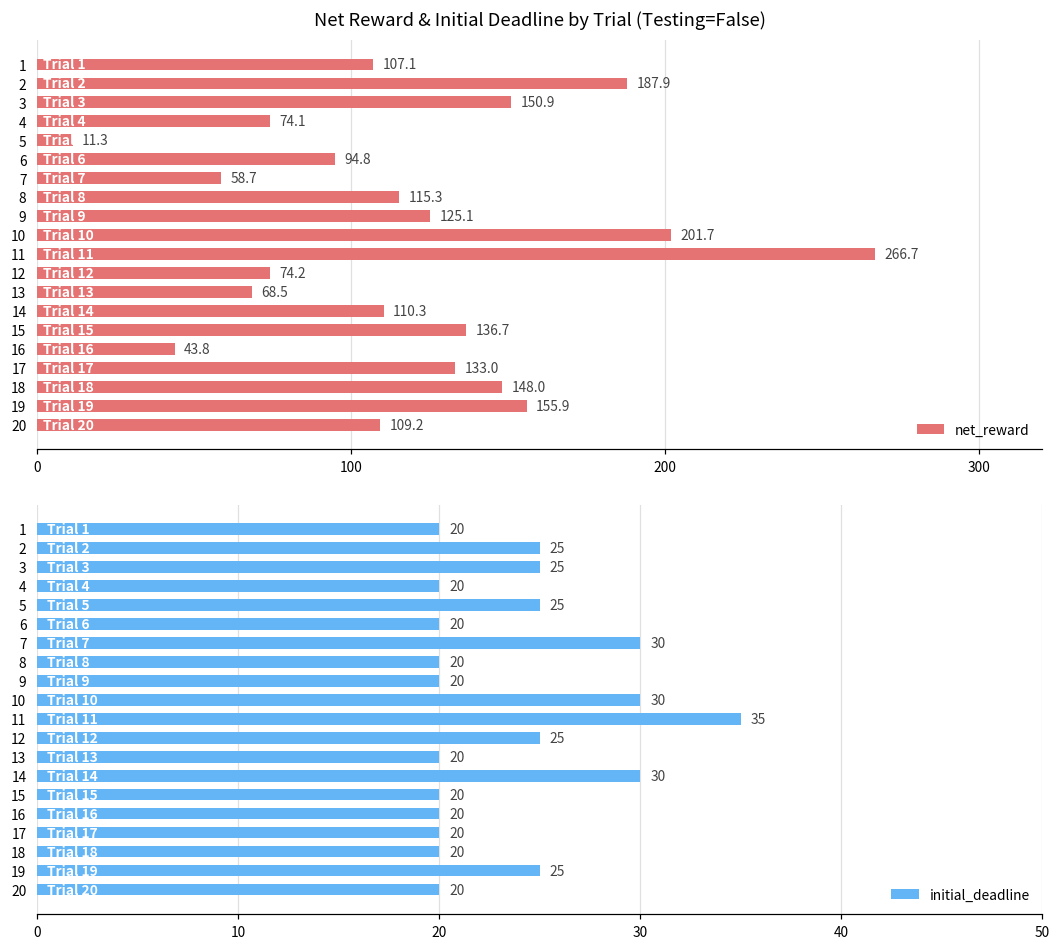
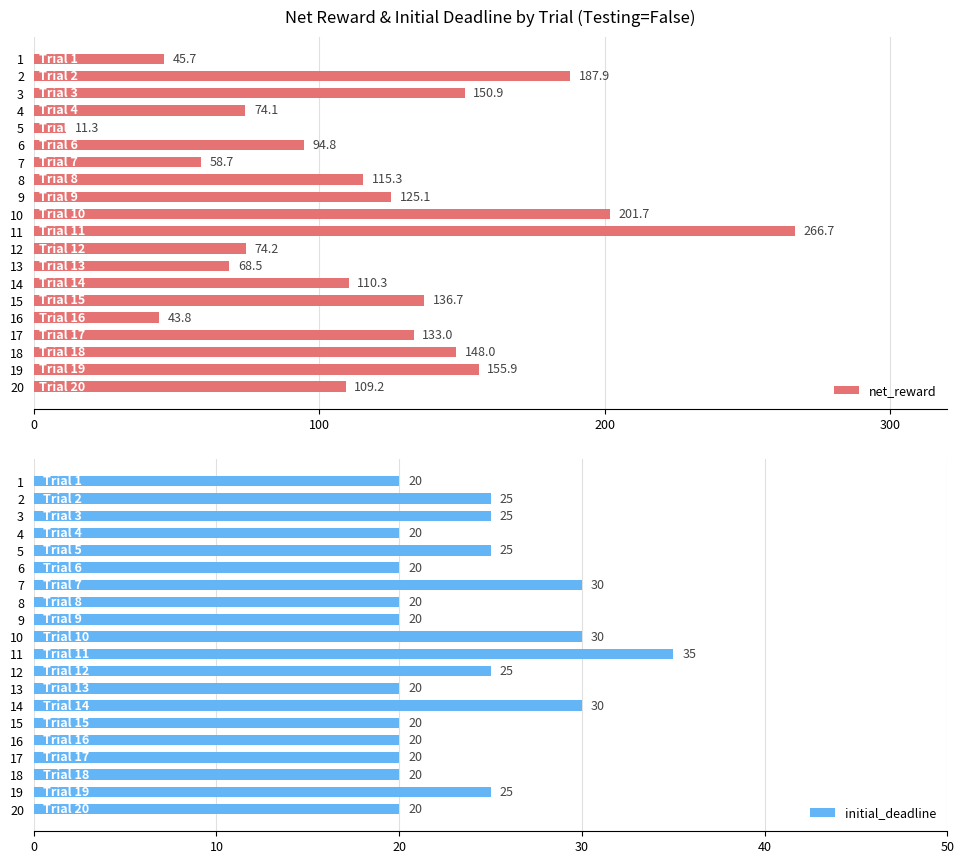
  {
    "Net Reward & Initial Deadline by Trial (Testing=False)": {
-     "1": 107.1,
+     "1": 45.7,
      "2": 187.9,
      "3": 150.9,
      "4": 74.1,
      "5": 11.3,
      "6": 94.8,
      "7": 58.7,
      "8": 115.3,
      "9": 125.1,
      "10": 201.7,
      "11": 266.7,
      "12": 74.2,
      "13": 68.5,
      "14": 110.3,
      "15": 136.7,
      "16": 43.8,
      "17": 133.0,
      "18": 148.0,
      "19": 155.9,
      "20": 109.2
    }
  }
